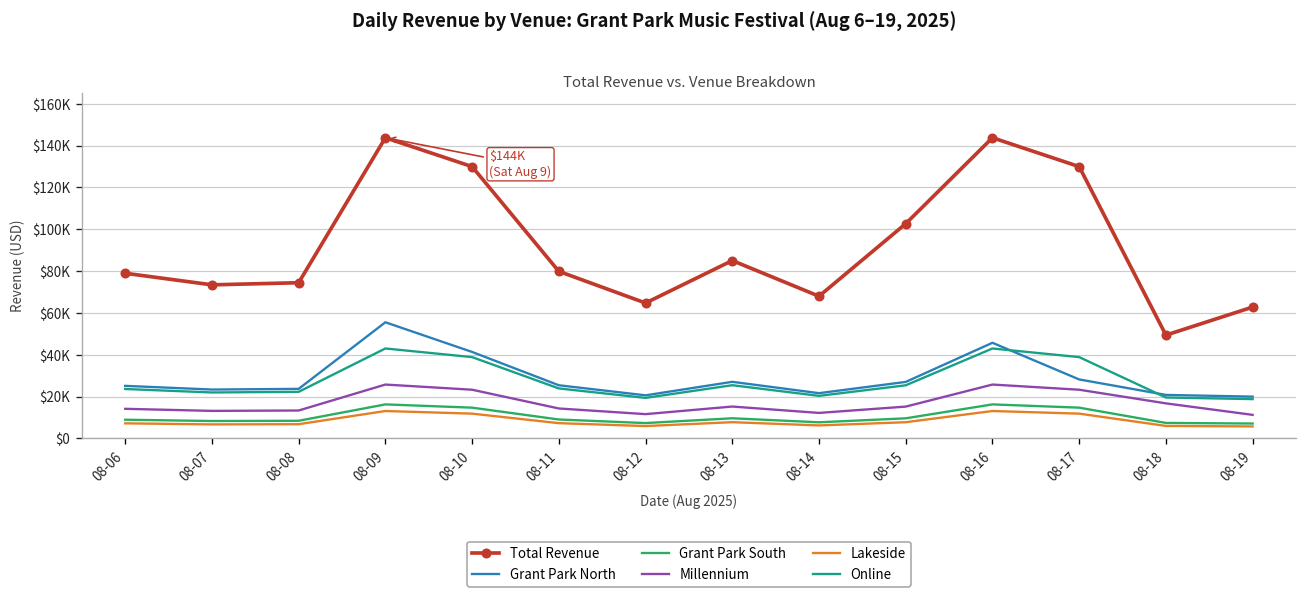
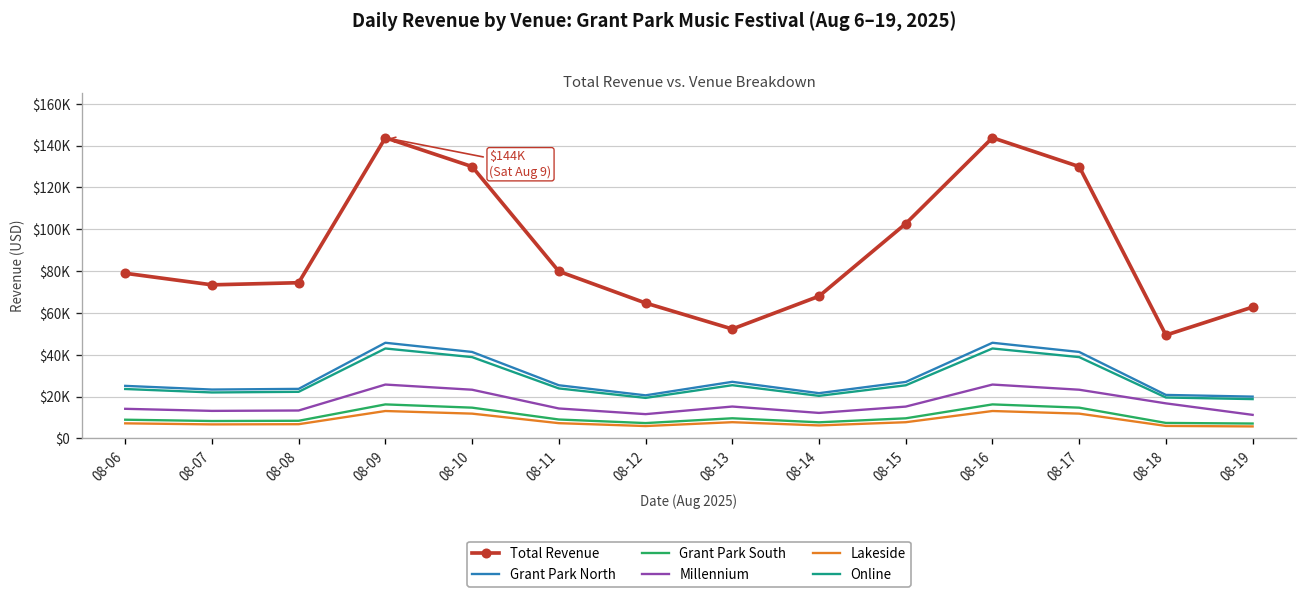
  {
    "Total Revenue": {
      "08-06": "$79000",
      "08-07": "$73000",
      "08-08": "$74000",
      "08-09": "$144000",
      "08-11": "$80000",
      "08-12": "$65000",
-     "08-13": "$85000",
+     "08-13": "$52000",
      "08-14": "$68000",
      "08-15": "$103000",
      "08-16": "$144000",
      "08-17": "$130000",
      "08-18": "$49000",
      "08-19": "$63000"
    },
    "Grant Park North": {
      "08-06": "$25000",
-     "08-09": "$55000",
+     "08-09": "$46000",
      "08-10": "$41000",
      "08-11": "$25000",
      "08-13": "$27000",
      "08-15": "$27000",
      "08-16": "$46000",
-     "08-17": "$28000"
+     "08-17": "$41000"
    },
    "Millennium": {
      "08-06": "$14000",
      "08-07": "$13000",
      "08-08": "$13000",
      "08-09": "$26000",
      "08-10": "$23000",
      "08-11": "$14000",
      "08-12": "$12000",
      "08-13": "$15000",
      "08-14": "$12000",
      "08-15": "$15000",
      "08-16": "$26000",
      "08-17": "$23000",
      "08-18": "$17000",
      "08-19": "$11000"
    },
    "Lakeside": {
      "08-06": "$7000",
      "08-07": "$7000",
      "08-08": "$7000",
      "08-09": "$13000",
      "08-10": "$12000",
      "08-11": "$7000",
      "08-13": "$8000",
      "08-14": "$6000",
      "08-15": "$8000",
      "08-16": "$13000",
      "08-17": "$12000"
    }
  }
